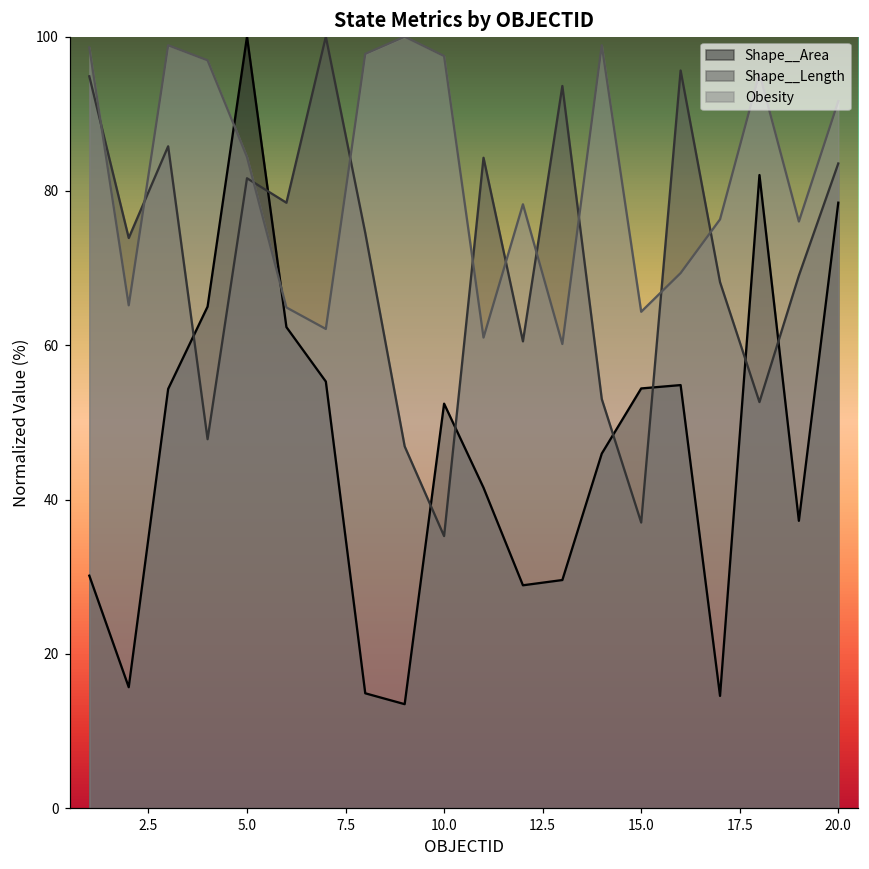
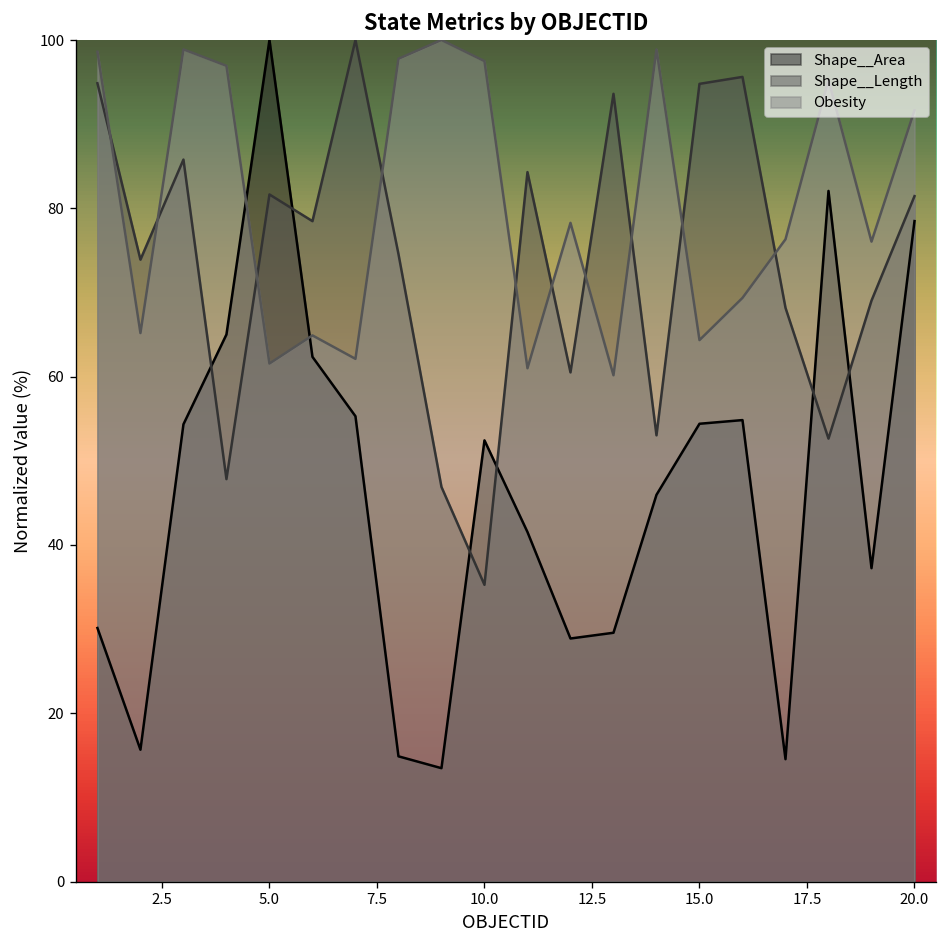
  {
    "Shape__Area": {
      "5.0": 100,
      "10.0": 52,
      "15.0": 54,
      "20.0": 78
    },
    "Shape__Length": {
      "5.0": 82,
      "10.0": 35,
-     "15.0": 37,
-     "20.0": 84
+     "15.0": 95,
+     "20.0": 81
    },
    "Obesity": {
-     "5.0": 84,
+     "5.0": 62,
      "10.0": 97,
      "15.0": 64
    }
  }
